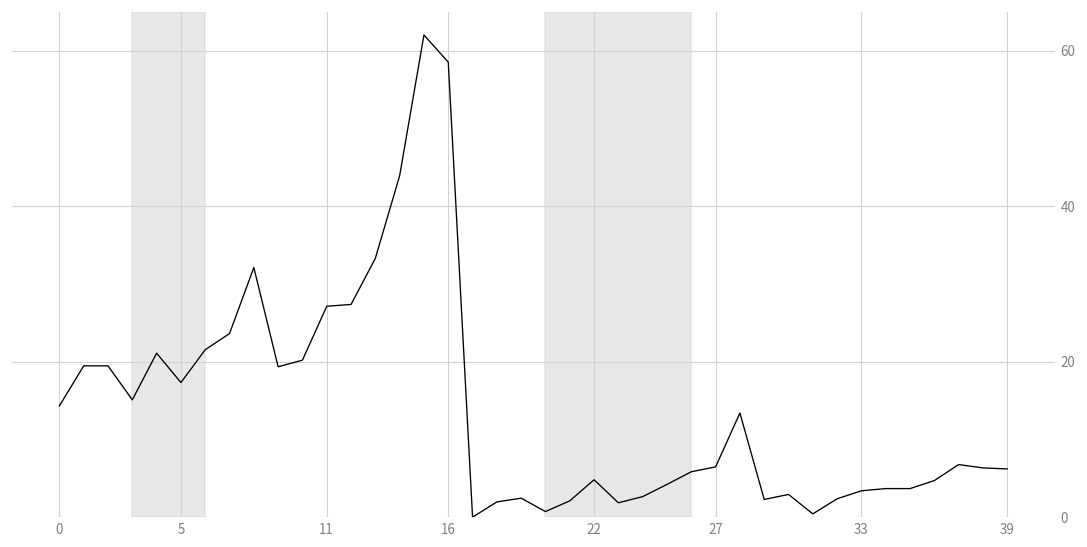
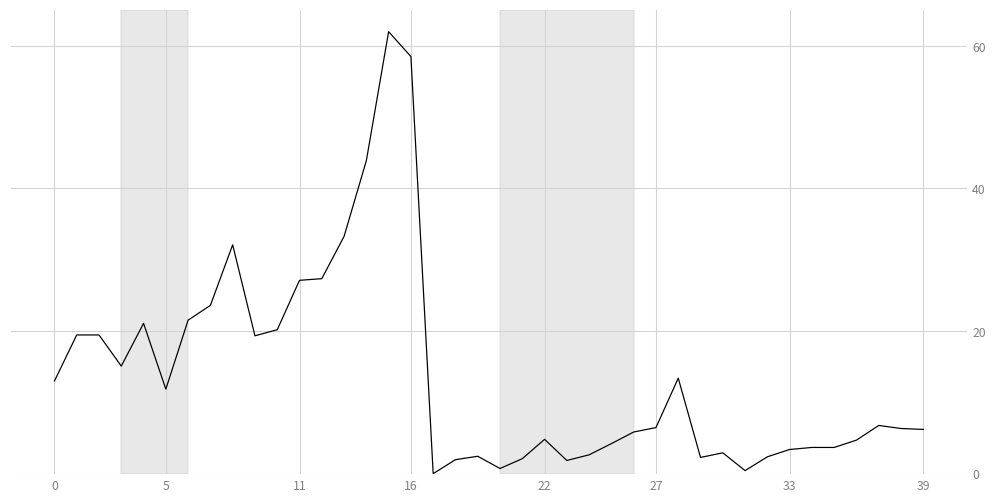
  {
-   "0": 14,
-   "5": 17,
+   "0": 13,
+   "5": 12,
    "11": 27,
    "16": 59,
    "22": 5,
    "27": 6,
    "33": 3,
    "39": 6
  }
